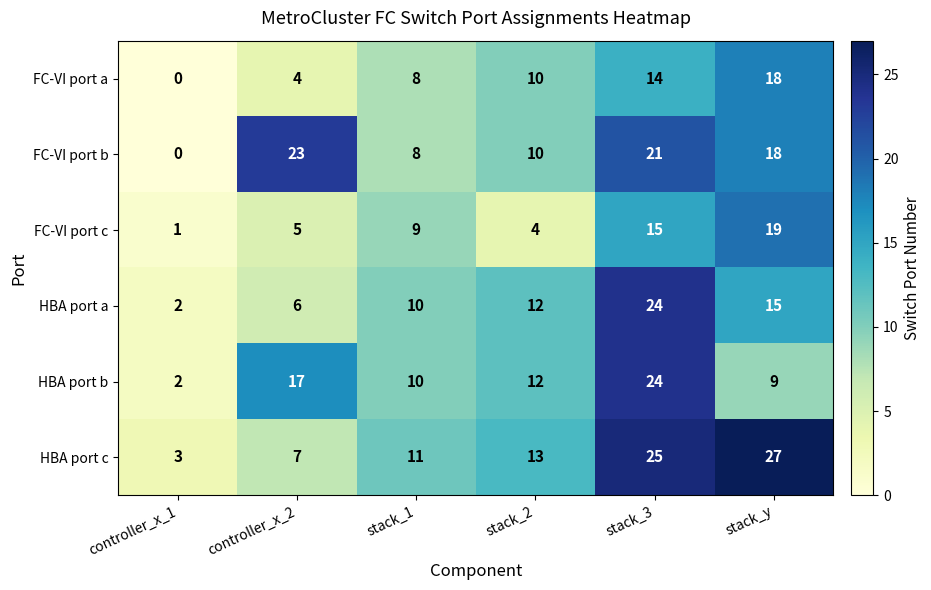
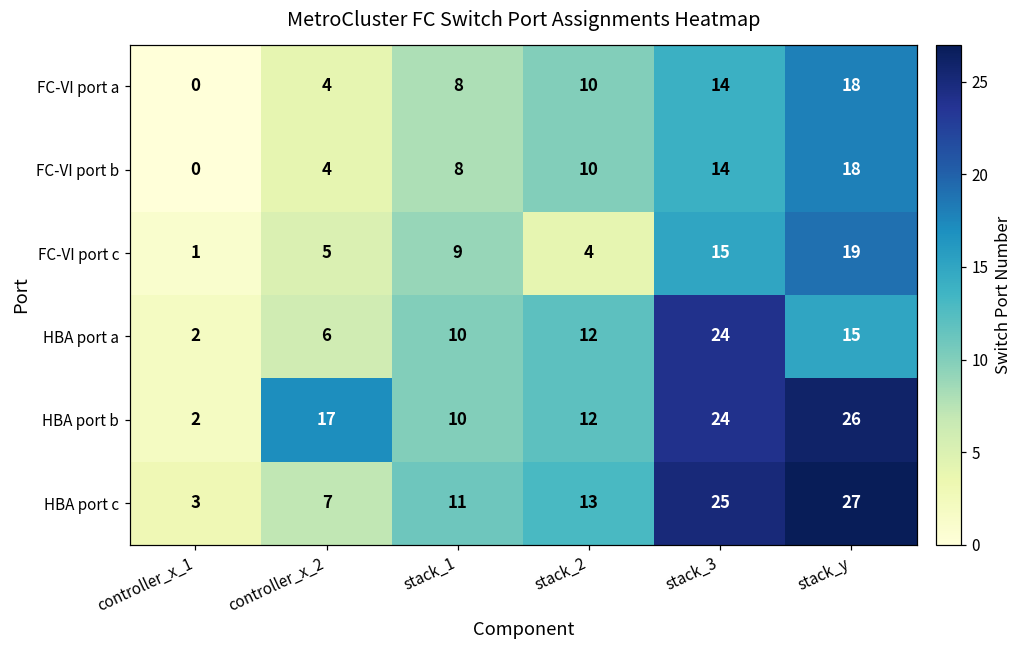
  {
    "FC-VI port a": {
      "controller_x_1": 0,
      "controller_x_2": 4,
      "stack_1": 8,
      "stack_2": 10,
      "stack_3": 14,
      "stack_y": 18
    },
    "FC-VI port b": {
      "controller_x_1": 0,
-     "controller_x_2": 23,
+     "controller_x_2": 4,
      "stack_1": 8,
      "stack_2": 10,
-     "stack_3": 21,
+     "stack_3": 14,
      "stack_y": 18
    },
    "FC-VI port c": {
      "controller_x_1": 1,
      "controller_x_2": 5,
      "stack_1": 9,
      "stack_2": 4,
      "stack_3": 15,
      "stack_y": 19
    },
    "HBA port a": {
      "controller_x_1": 2,
      "controller_x_2": 6,
      "stack_1": 10,
      "stack_2": 12,
      "stack_3": 24,
      "stack_y": 15
    },
    "HBA port b": {
      "controller_x_1": 2,
      "controller_x_2": 17,
      "stack_1": 10,
      "stack_2": 12,
      "stack_3": 24,
-     "stack_y": 9
+     "stack_y": 26
    },
    "HBA port c": {
      "controller_x_1": 3,
      "controller_x_2": 7,
      "stack_1": 11,
      "stack_2": 13,
      "stack_3": 25,
      "stack_y": 27
    }
  }
